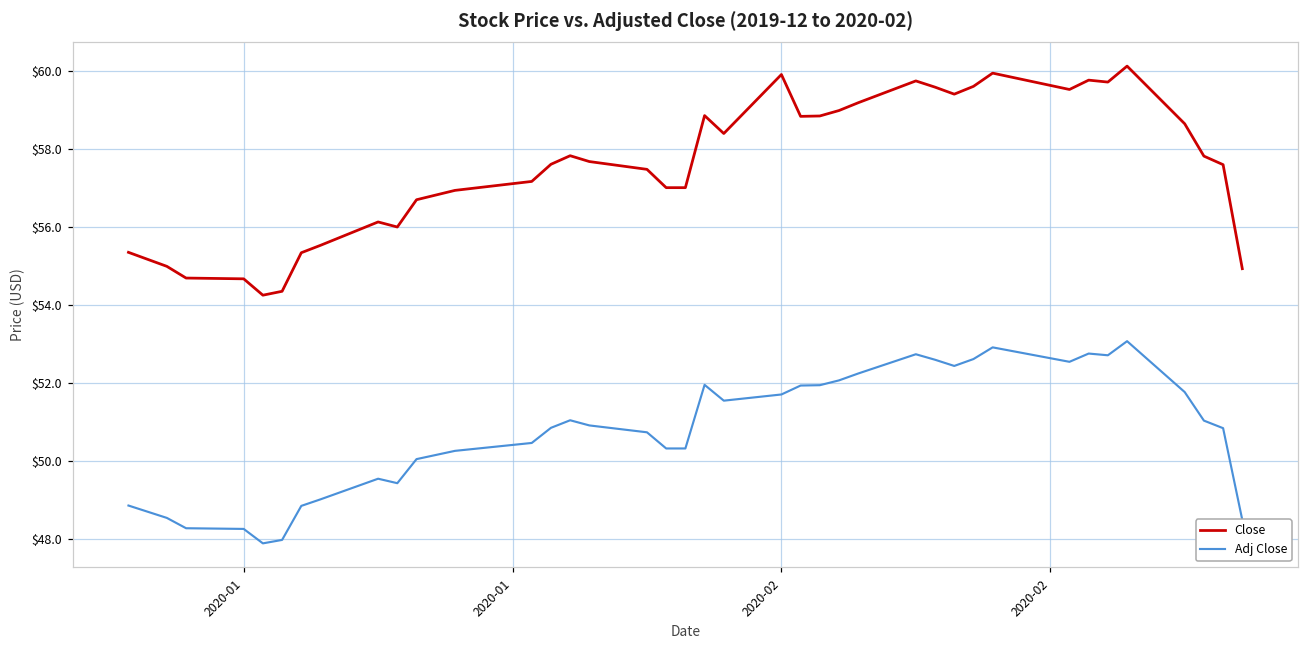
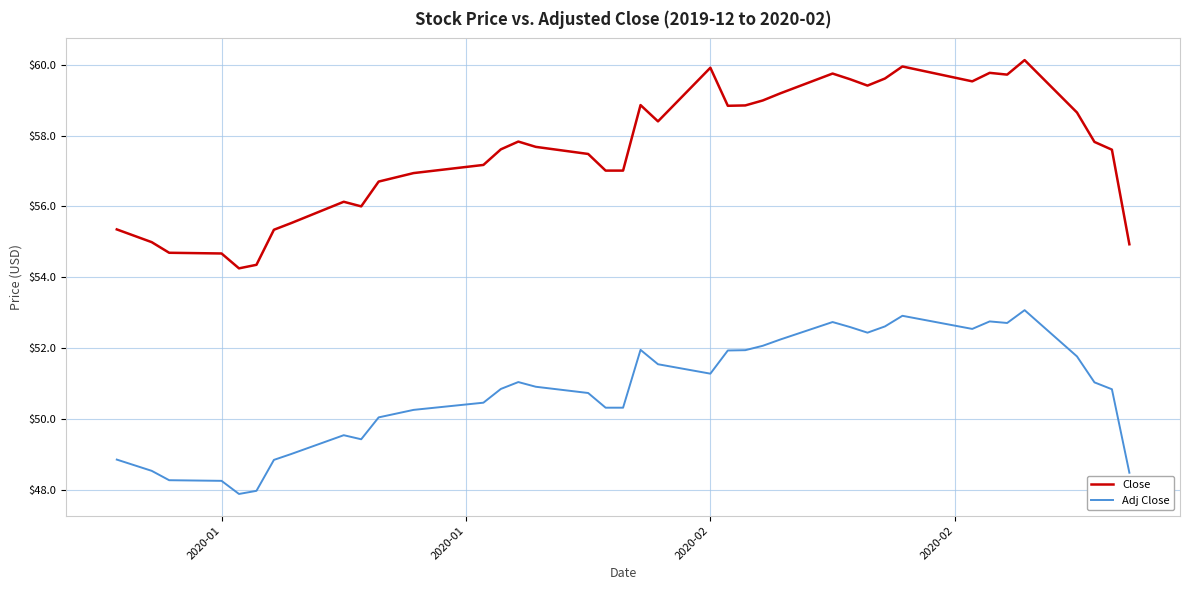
  {
    "Close": {
      "2020-01": "$54.7",
      "2020-02": "$59.9"
    },
    "Adj Close": {
      "2020-01": "$48.3",
-     "2020-02": "$51.7"
+     "2020-02": "$51.3"
    }
  }
